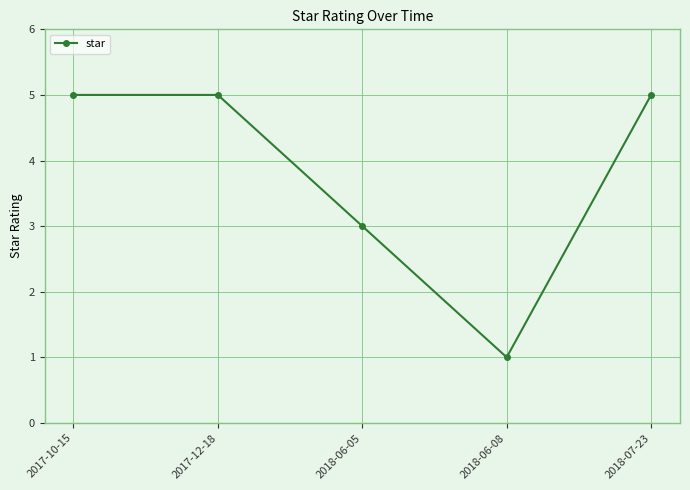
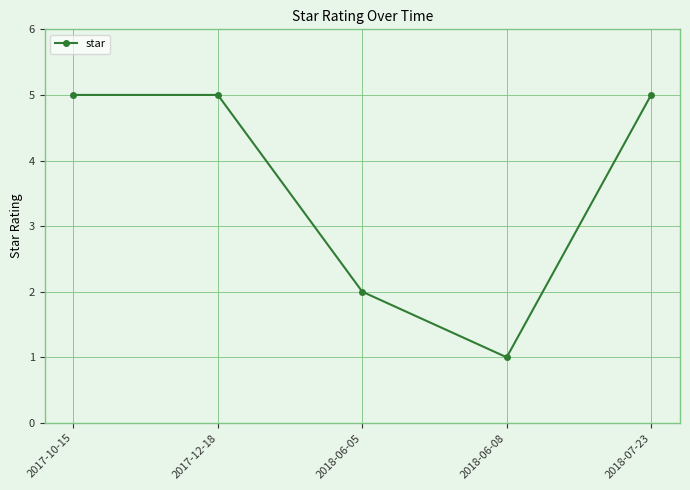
  {
    "2017-10-15": 5,
    "2017-12-18": 5,
-   "2018-06-05": 3,
+   "2018-06-05": 2,
    "2018-06-08": 1,
    "2018-07-23": 5
  }
